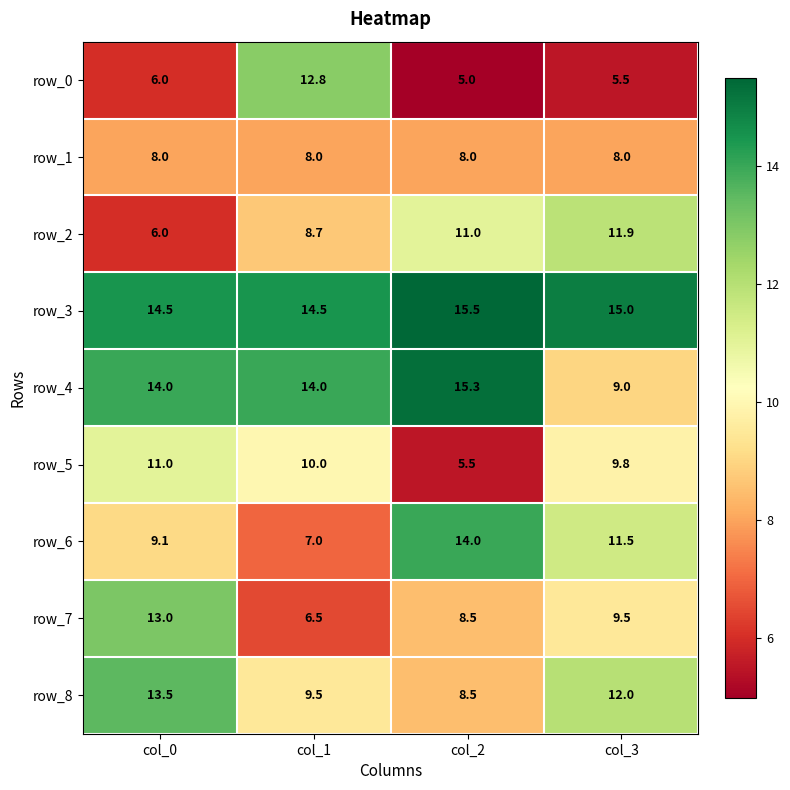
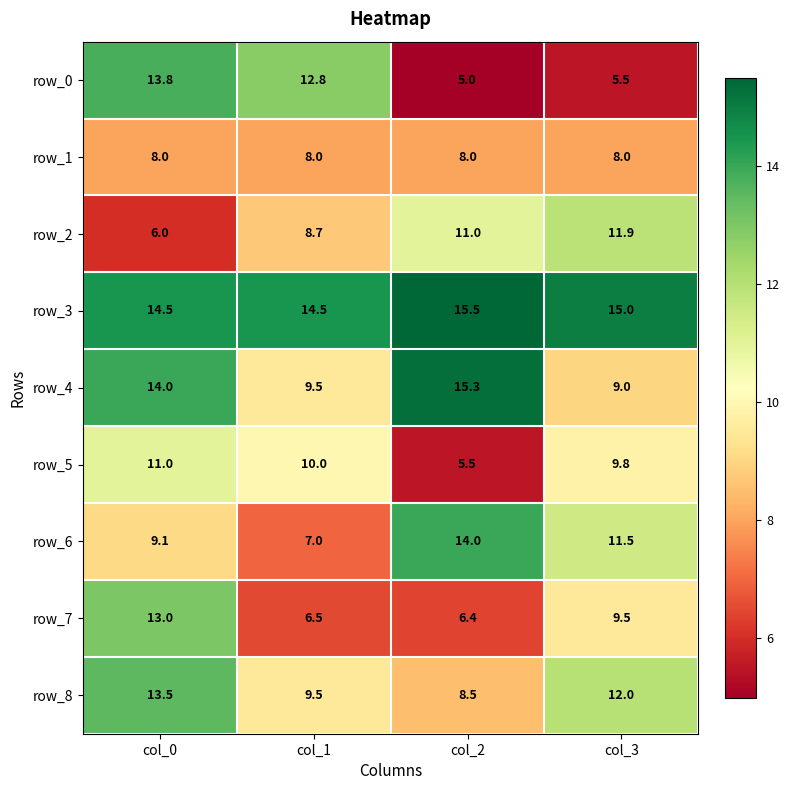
  {
    "row_0": {
-     "col_0": 6.0,
+     "col_0": 13.8,
      "col_1": 12.8,
      "col_2": 5.0,
      "col_3": 5.5
    },
    "row_1": {
      "col_0": 8.0,
      "col_1": 8.0,
      "col_2": 8.0,
      "col_3": 8.0
    },
    "row_2": {
      "col_0": 6.0,
      "col_1": 8.7,
      "col_2": 11.0,
      "col_3": 11.9
    },
    "row_3": {
      "col_0": 14.5,
      "col_1": 14.5,
      "col_2": 15.5,
      "col_3": 15.0
    },
    "row_4": {
      "col_0": 14.0,
-     "col_1": 14.0,
+     "col_1": 9.5,
      "col_2": 15.3,
      "col_3": 9.0
    },
    "row_5": {
      "col_0": 11.0,
      "col_1": 10.0,
      "col_2": 5.5,
      "col_3": 9.8
    },
    "row_6": {
      "col_0": 9.1,
      "col_1": 7.0,
      "col_2": 14.0,
      "col_3": 11.5
    },
    "row_7": {
      "col_0": 13.0,
      "col_1": 6.5,
-     "col_2": 8.5,
+     "col_2": 6.4,
      "col_3": 9.5
    },
    "row_8": {
      "col_0": 13.5,
      "col_1": 9.5,
      "col_2": 8.5,
      "col_3": 12.0
    }
  }
